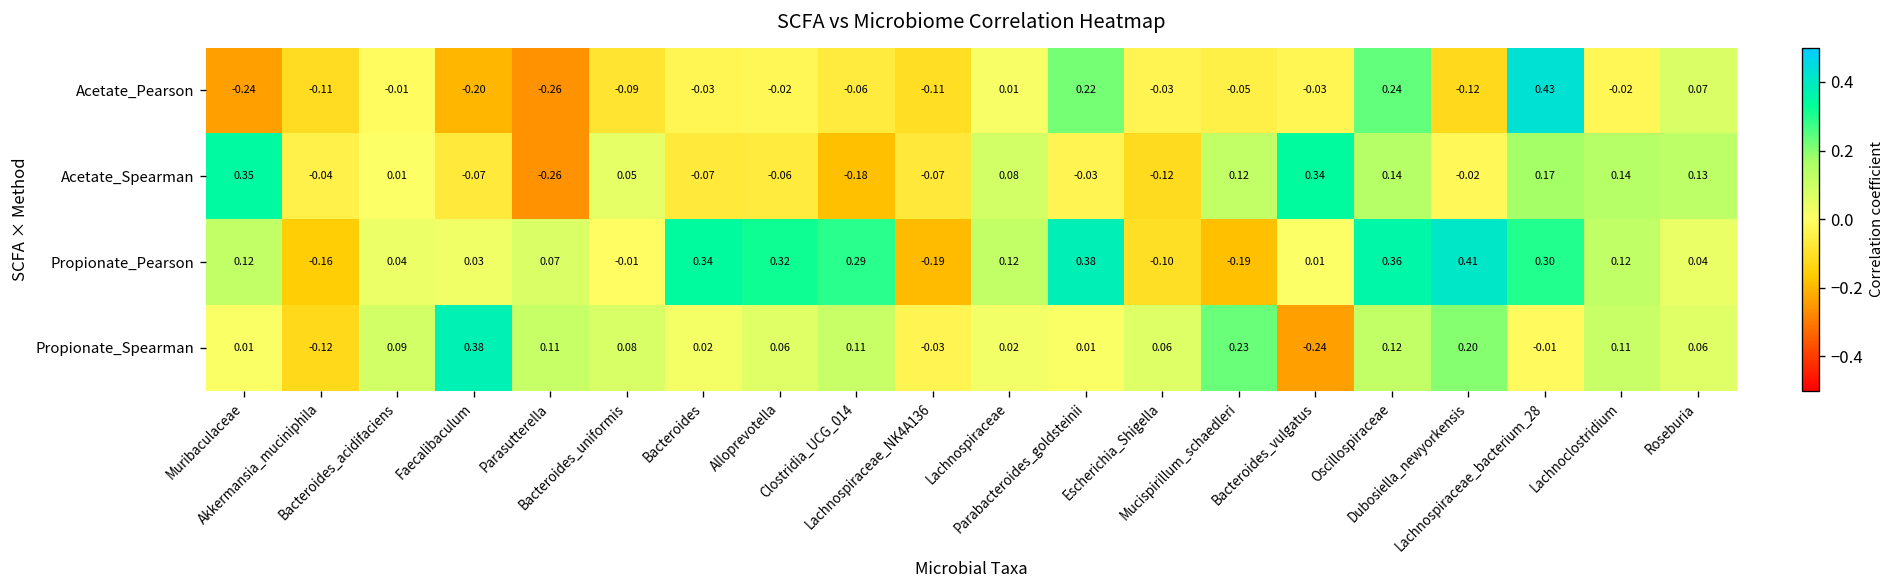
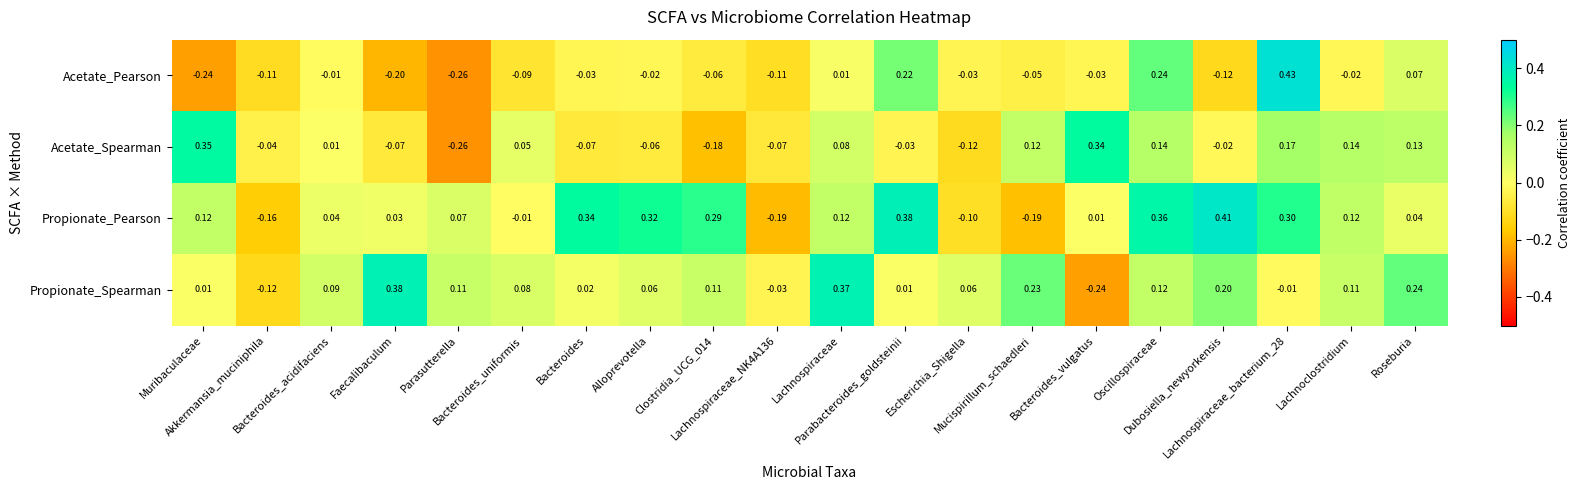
  {
    "Acetate_Pearson": {
      "Muribaculaceae": -0.24,
      "Akkermansia_muciniphila": -0.11,
      "Bacteroides_acidifaciens": -0.01,
      "Faecalibaculum": -0.20,
      "Parasutterella": -0.26,
      "Bacteroides_uniformis": -0.09,
      "Bacteroides": -0.03,
      "Alloprevotella": -0.02,
      "Clostridia_UCG_014": -0.06,
      "Lachnospiraceae_NK4A136": -0.11,
      "Lachnospiraceae": 0.01,
      "Parabacteroides_goldsteinii": 0.22,
      "Escherichia_Shigella": -0.03,
      "Mucispirillum_schaedleri": -0.05,
      "Bacteroides_vulgatus": -0.03,
      "Oscillospiraceae": 0.24,
      "Dubosiella_newyorkensis": -0.12,
      "Lachnospiraceae_bacterium_28": 0.43,
      "Lachnoclostridium": -0.02,
      "Roseburia": 0.07
    },
    "Acetate_Spearman": {
      "Muribaculaceae": 0.35,
      "Akkermansia_muciniphila": -0.04,
      "Bacteroides_acidifaciens": 0.01,
      "Faecalibaculum": -0.07,
      "Parasutterella": -0.26,
      "Bacteroides_uniformis": 0.05,
      "Bacteroides": -0.07,
      "Alloprevotella": -0.06,
      "Clostridia_UCG_014": -0.18,
      "Lachnospiraceae_NK4A136": -0.07,
      "Lachnospiraceae": 0.08,
      "Parabacteroides_goldsteinii": -0.03,
      "Escherichia_Shigella": -0.12,
      "Mucispirillum_schaedleri": 0.12,
      "Bacteroides_vulgatus": 0.34,
      "Oscillospiraceae": 0.14,
      "Dubosiella_newyorkensis": -0.02,
      "Lachnospiraceae_bacterium_28": 0.17,
      "Lachnoclostridium": 0.14,
      "Roseburia": 0.13
    },
    "Propionate_Pearson": {
      "Muribaculaceae": 0.12,
      "Akkermansia_muciniphila": -0.16,
      "Bacteroides_acidifaciens": 0.04,
      "Faecalibaculum": 0.03,
      "Parasutterella": 0.07,
      "Bacteroides_uniformis": -0.01,
      "Bacteroides": 0.34,
      "Alloprevotella": 0.32,
      "Clostridia_UCG_014": 0.29,
      "Lachnospiraceae_NK4A136": -0.19,
      "Lachnospiraceae": 0.12,
      "Parabacteroides_goldsteinii": 0.38,
      "Escherichia_Shigella": -0.10,
      "Mucispirillum_schaedleri": -0.19,
      "Bacteroides_vulgatus": 0.01,
      "Oscillospiraceae": 0.36,
      "Dubosiella_newyorkensis": 0.41,
      "Lachnospiraceae_bacterium_28": 0.30,
      "Lachnoclostridium": 0.12,
      "Roseburia": 0.04
    },
    "Propionate_Spearman": {
      "Muribaculaceae": 0.01,
      "Akkermansia_muciniphila": -0.12,
      "Bacteroides_acidifaciens": 0.09,
      "Faecalibaculum": 0.38,
      "Parasutterella": 0.11,
      "Bacteroides_uniformis": 0.08,
      "Bacteroides": 0.02,
      "Alloprevotella": 0.06,
      "Clostridia_UCG_014": 0.11,
      "Lachnospiraceae_NK4A136": -0.03,
-     "Lachnospiraceae": 0.02,
+     "Lachnospiraceae": 0.37,
      "Parabacteroides_goldsteinii": 0.01,
      "Escherichia_Shigella": 0.06,
      "Mucispirillum_schaedleri": 0.23,
      "Bacteroides_vulgatus": -0.24,
      "Oscillospiraceae": 0.12,
      "Dubosiella_newyorkensis": 0.20,
      "Lachnospiraceae_bacterium_28": -0.01,
      "Lachnoclostridium": 0.11,
-     "Roseburia": 0.06
+     "Roseburia": 0.24
    }
  }
